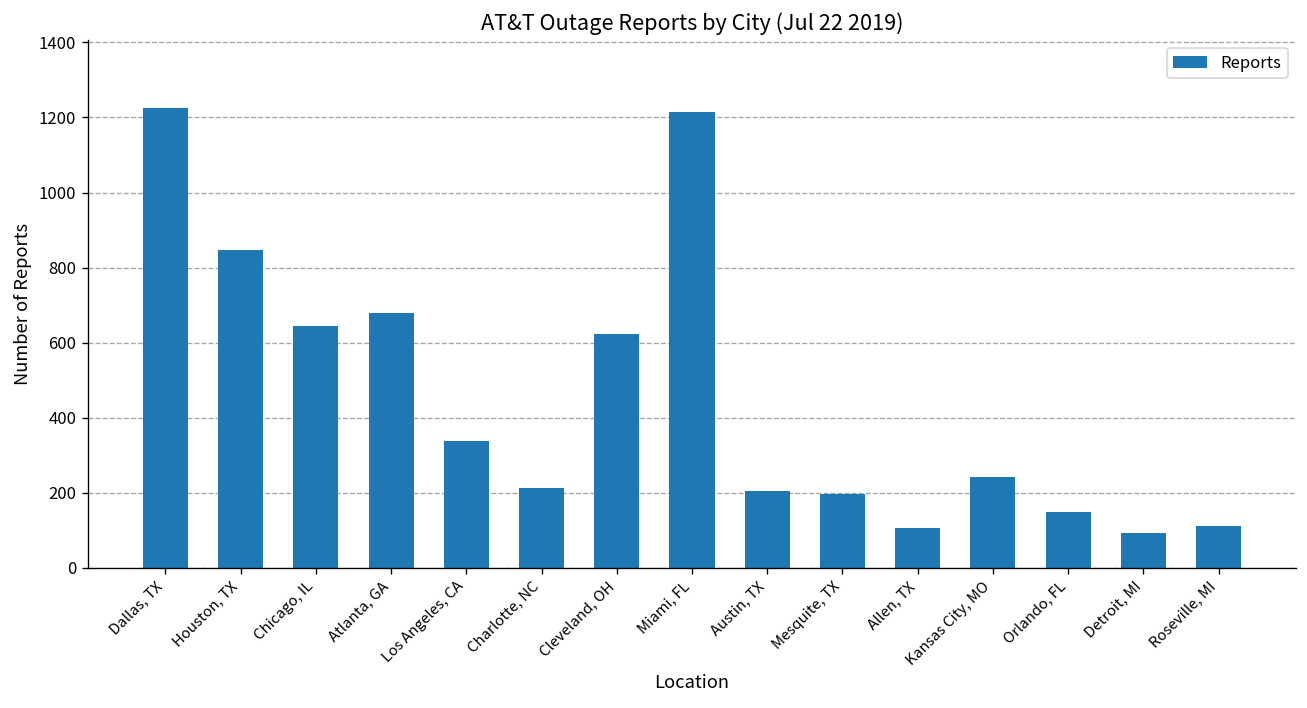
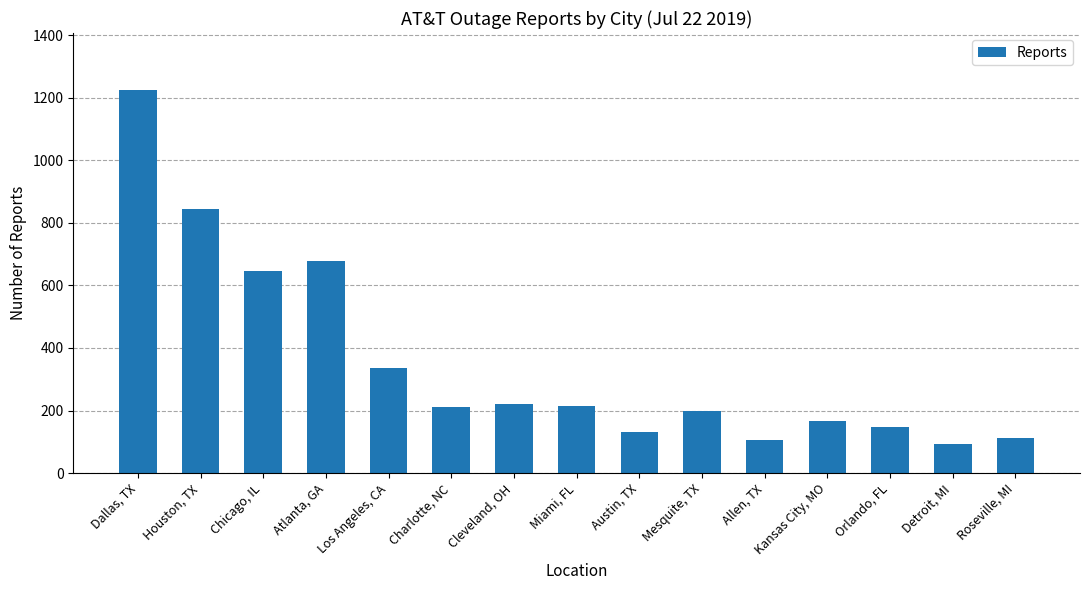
  {
    "Dallas, TX": 1220,
    "Houston, TX": 850,
    "Chicago, IL": 650,
    "Atlanta, GA": 680,
    "Los Angeles, CA": 340,
    "Charlotte, NC": 210,
-   "Cleveland, OH": 620,
-   "Miami, FL": 1210,
-   "Austin, TX": 200,
+   "Cleveland, OH": 220,
+   "Miami, FL": 210,
+   "Austin, TX": 130,
    "Mesquite, TX": 200,
    "Allen, TX": 110,
-   "Kansas City, MO": 240,
+   "Kansas City, MO": 170,
    "Orlando, FL": 150,
    "Detroit, MI": 90,
    "Roseville, MI": 110
  }
